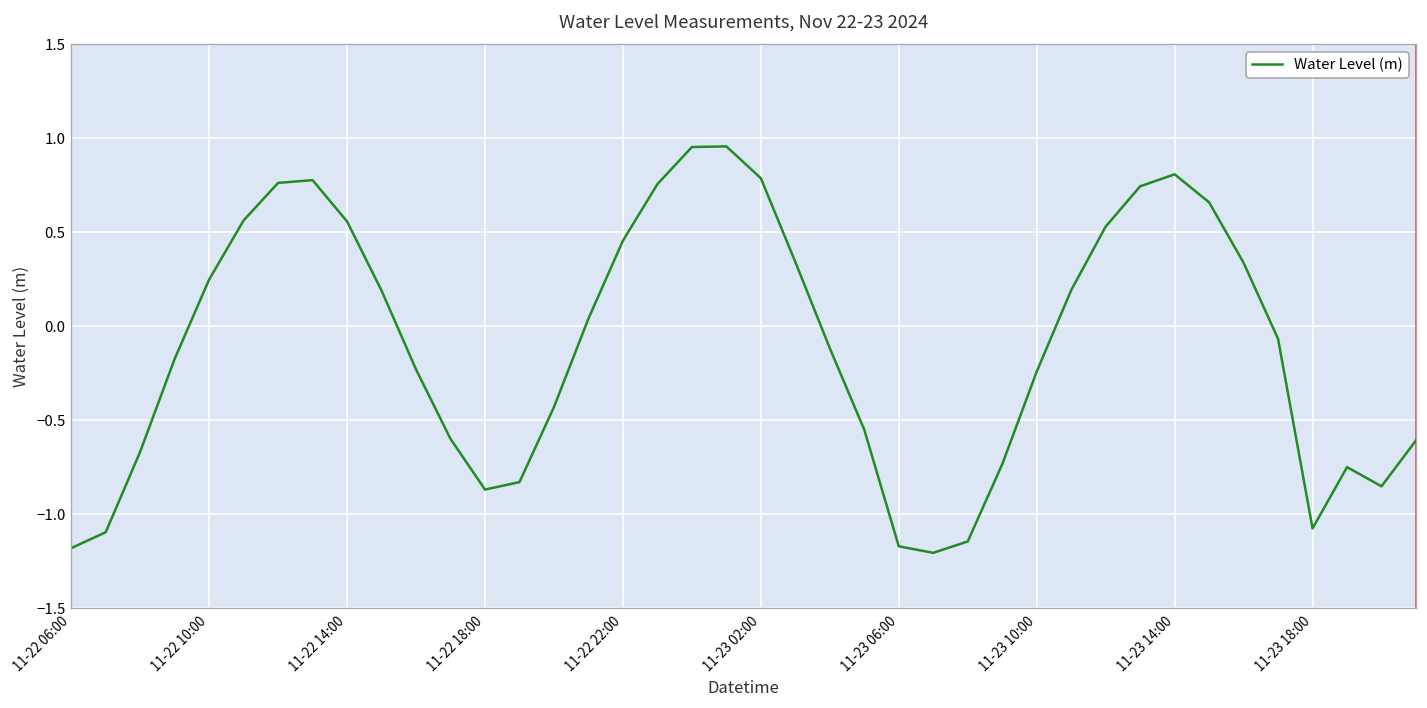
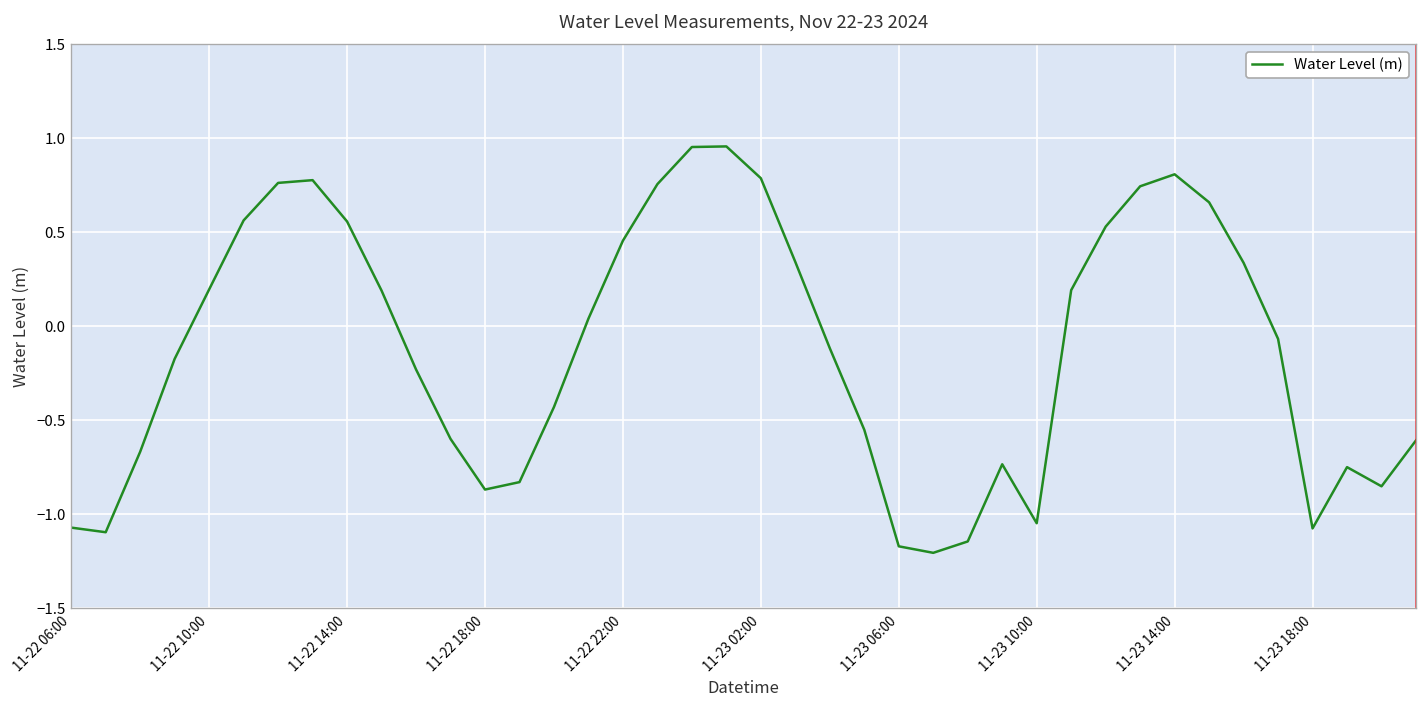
  {
-   "11-22 06:00": -1.18,
-   "11-22 10:00": 0.25,
+   "11-22 06:00": -1.07,
+   "11-22 10:00": 0.20,
    "11-22 14:00": 0.56,
    "11-22 18:00": -0.87,
    "11-22 22:00": 0.46,
    "11-23 02:00": 0.79,
    "11-23 06:00": -1.17,
-   "11-23 10:00": -0.24,
+   "11-23 10:00": -1.05,
    "11-23 14:00": 0.81,
    "11-23 18:00": -1.08
  }
